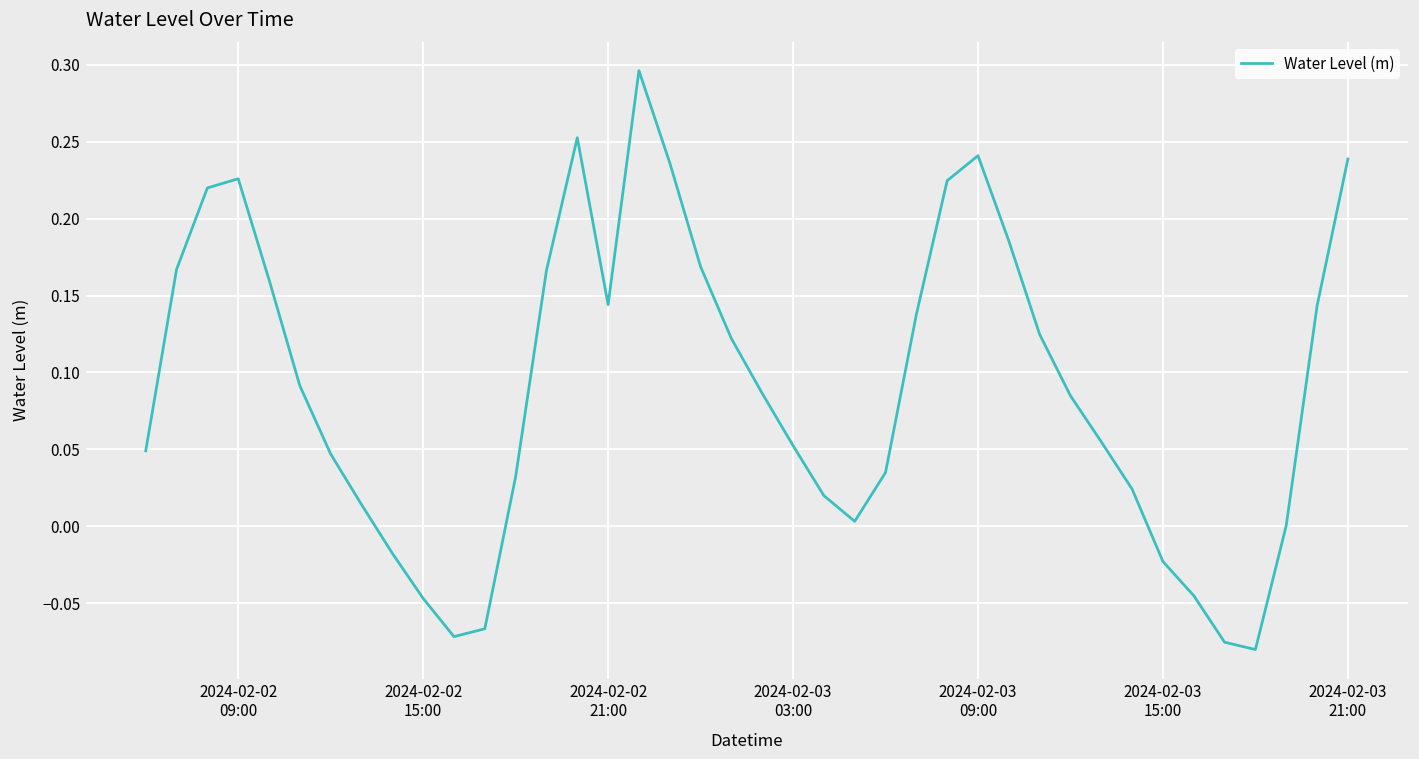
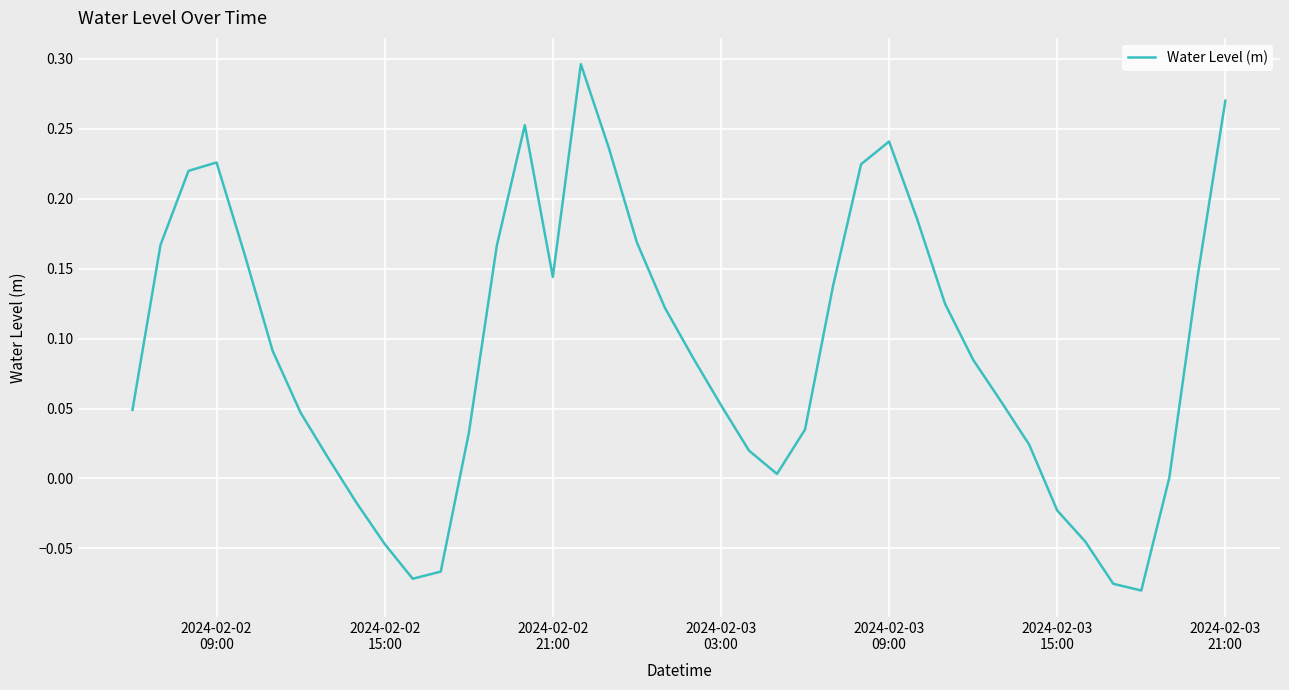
  {
    "2024-02-02 09:00": 0.226,
    "2024-02-02 15:00": -0.047,
    "2024-02-02 21:00": 0.144,
    "2024-02-03 03:00": 0.052,
    "2024-02-03 09:00": 0.241,
    "2024-02-03 15:00": -0.023,
-   "2024-02-03 21:00": 0.239
+   "2024-02-03 21:00": 0.270
  }
